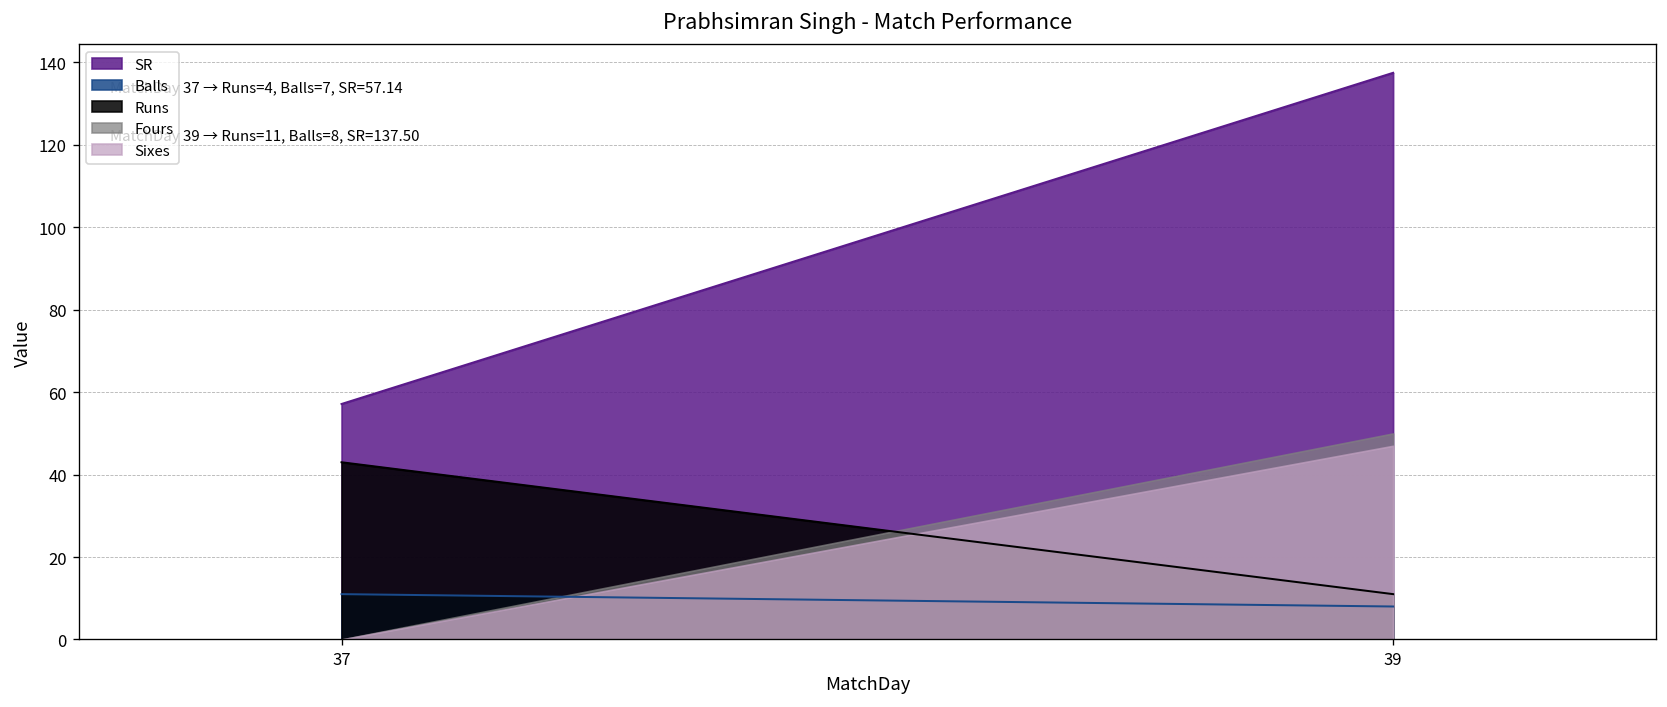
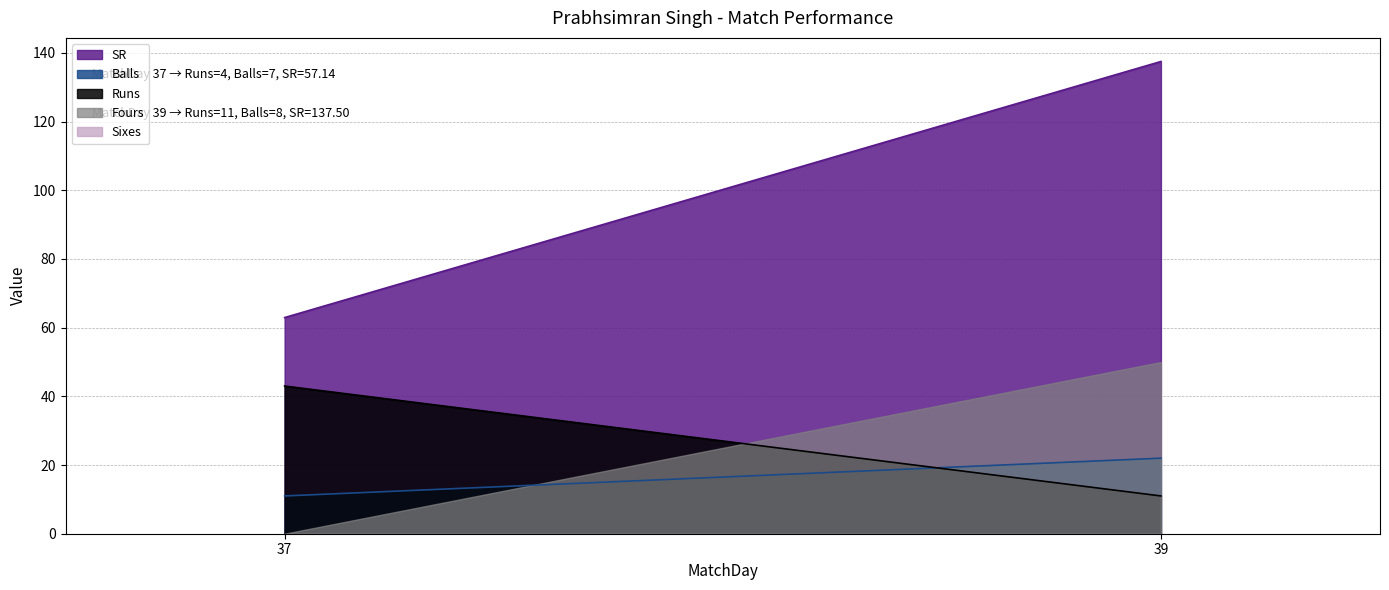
  {
    "SR": {
-     "37": 57,
+     "37": 63,
      "39": 138
    },
    "Balls": {
      "37": 11,
-     "39": 8
+     "39": 22
    },
    "Runs": {
      "37": 43,
      "39": 11
    },
    "Fours": {
      "39": 50
    },
    "Sixes": {
-     "39": 47
+     "39": 0
    }
  }
